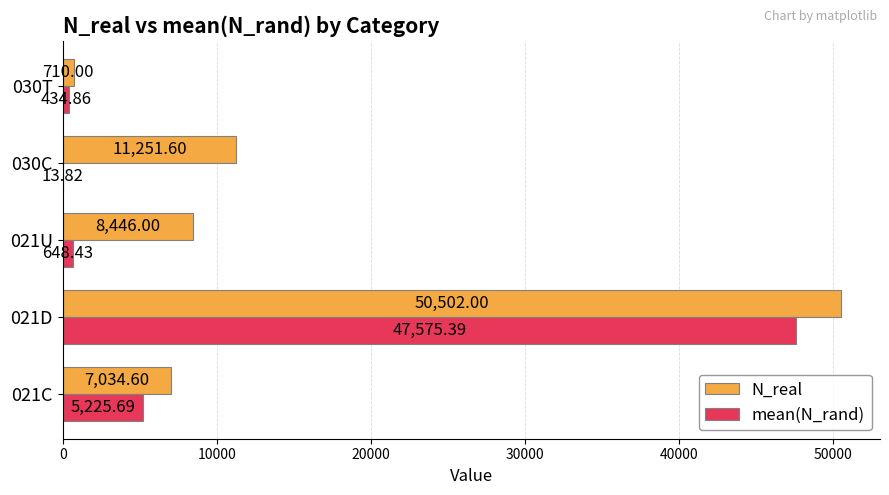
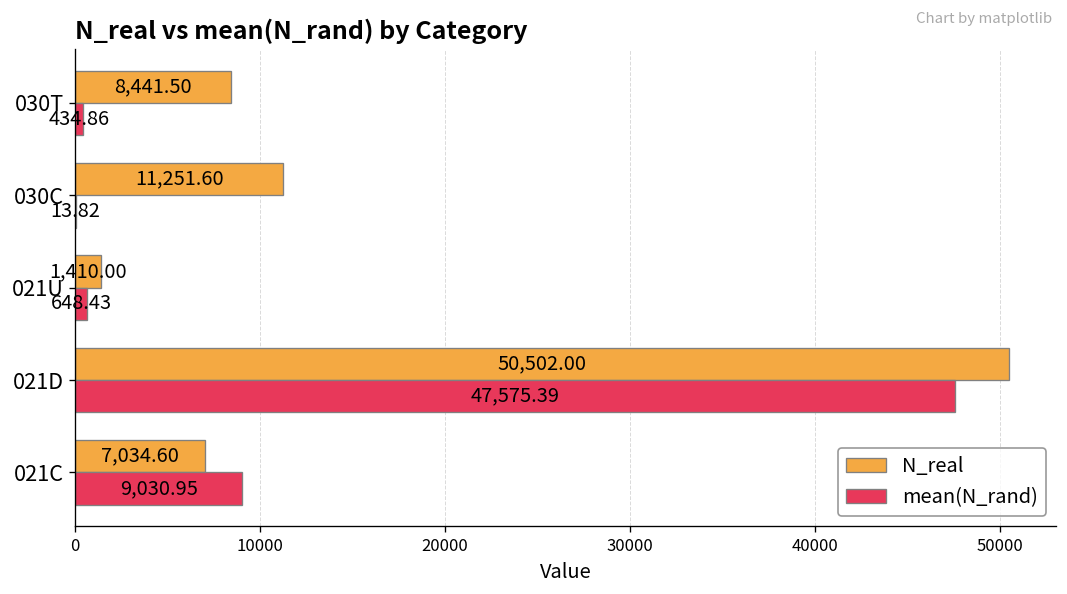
  {
    "N_real": {
-     "030T": "710.00",
+     "030T": "8,441.50",
      "030C": "11,251.60",
-     "021U": "8,446.00",
+     "021U": "1,410.00",
      "021D": "50,502.00",
      "021C": "7,034.60"
    },
    "mean(N_rand)": {
      "030T": "434.86",
      "030C": "13.82",
      "021U": "648.43",
      "021D": "47,575.39",
-     "021C": "5,225.69"
+     "021C": "9,030.95"
    }
  }
